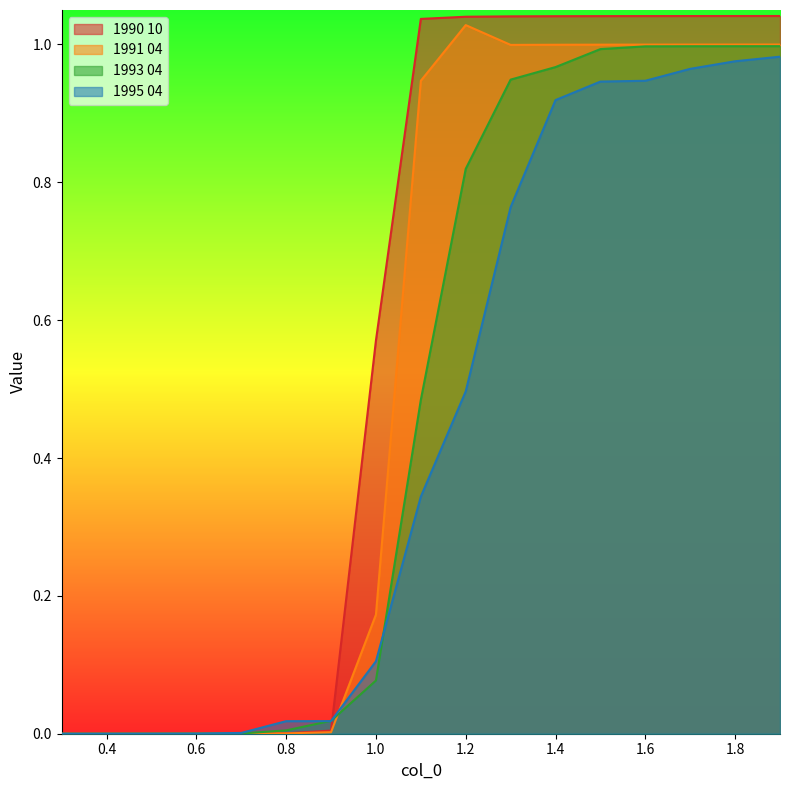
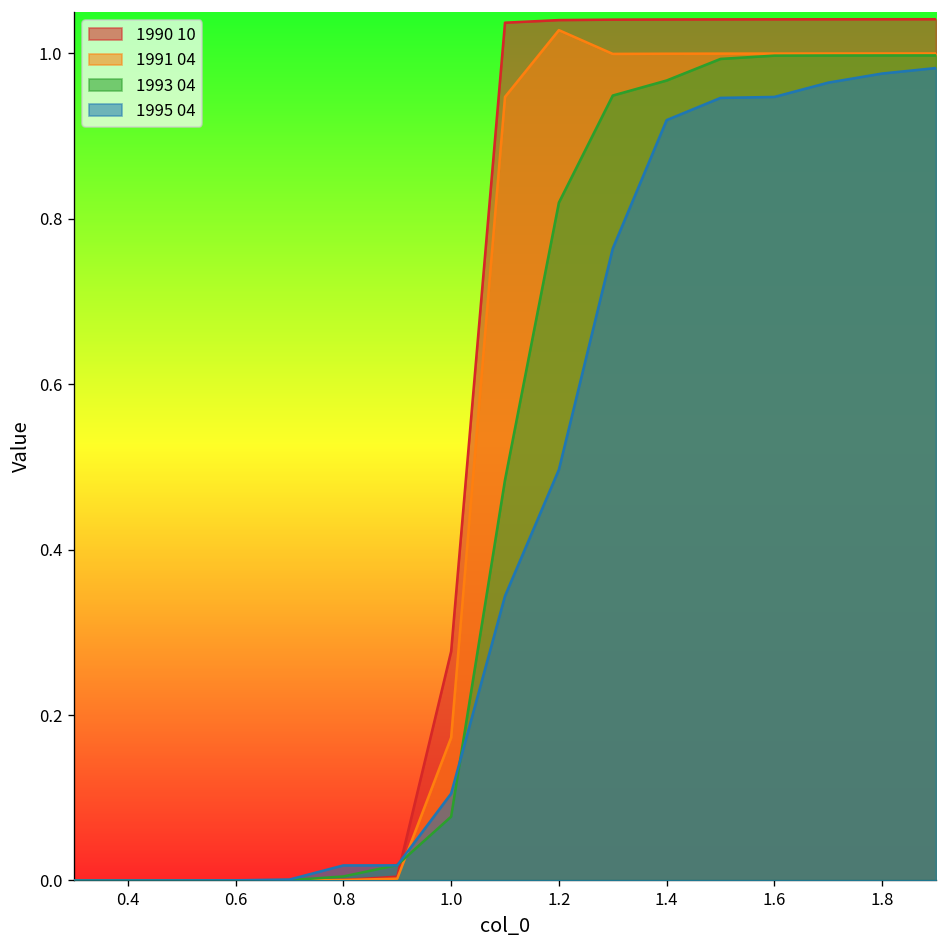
  {
    "1990 10": {
-     "1.0": 0.57,
+     "1.0": 0.28,
      "1.2": 1.04,
      "1.4": 1.04,
      "1.6": 1.04,
      "1.8": 1.04
    },
    "1991 04": {
      "1.0": 0.17,
      "1.2": 1.03,
      "1.4": 1.00
    },
    "1993 04": {
      "0.8": 0.00,
      "1.0": 0.08,
      "1.2": 0.82,
      "1.4": 0.97
    },
    "1995 04": {
      "0.8": 0.02,
      "1.0": 0.11,
      "1.2": 0.50,
      "1.4": 0.92,
      "1.6": 0.95,
      "1.8": 0.98
    }
  }
